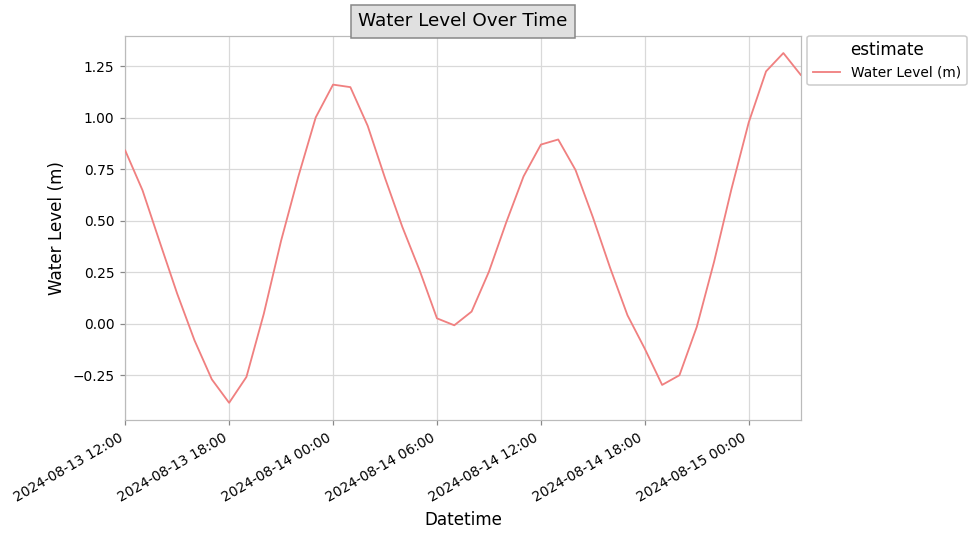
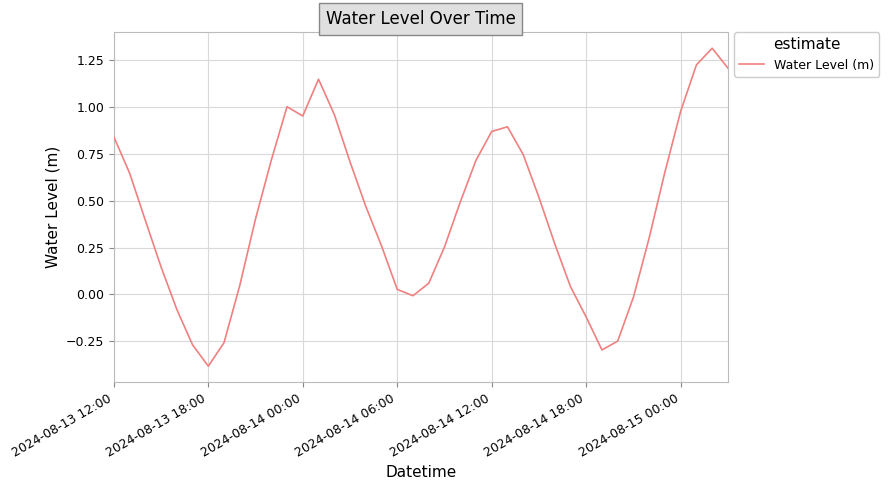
  {
    "2024-08-13 12:00": 0.84,
    "2024-08-13 18:00": -0.38,
-   "2024-08-14 00:00": 1.16,
+   "2024-08-14 00:00": 0.95,
    "2024-08-14 06:00": 0.03,
    "2024-08-14 12:00": 0.87,
    "2024-08-14 18:00": -0.12,
    "2024-08-15 00:00": 0.98
  }
